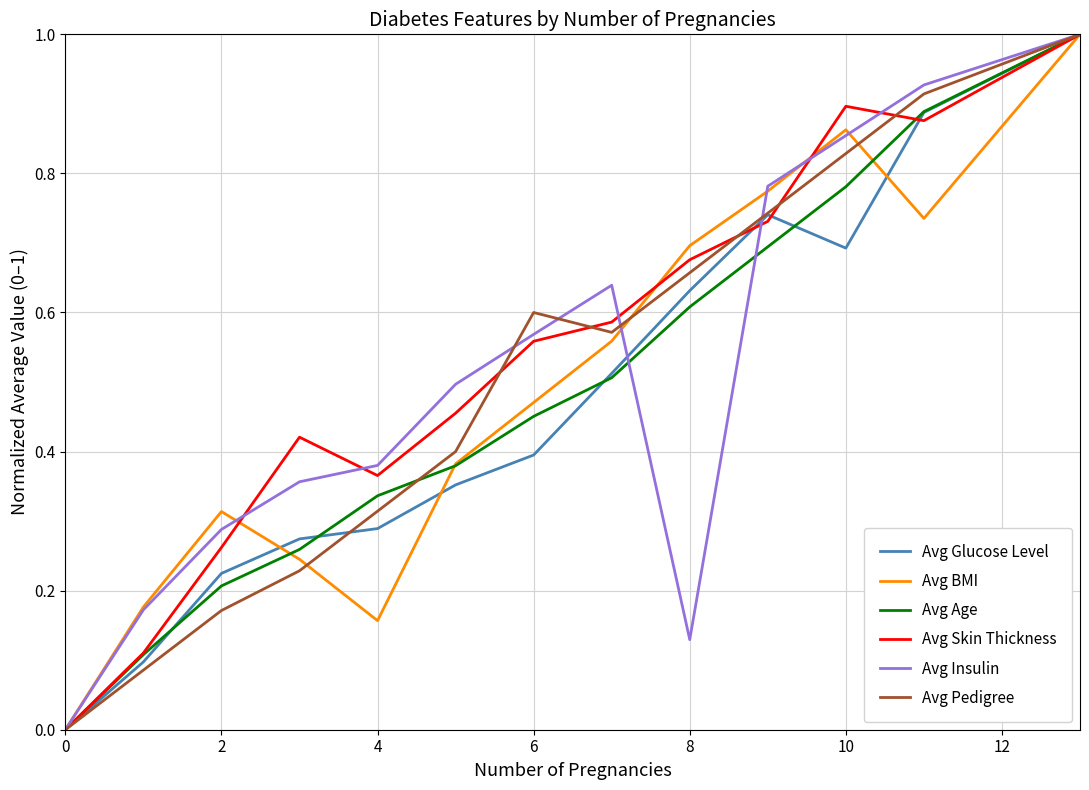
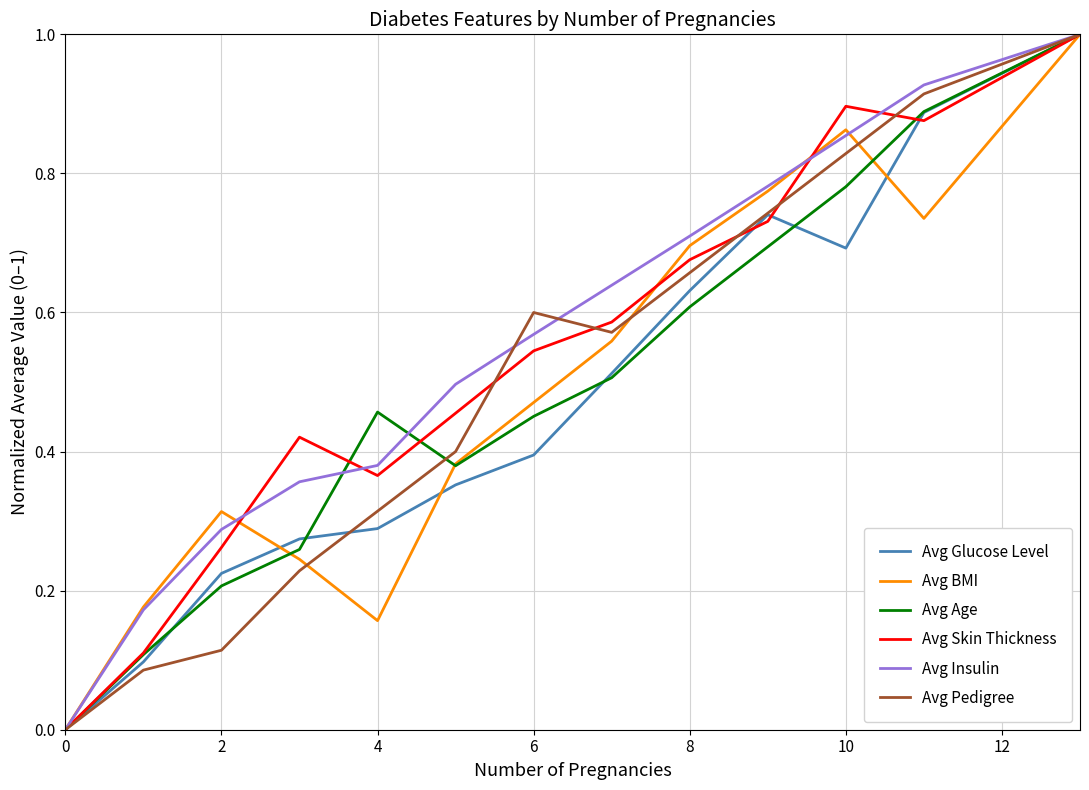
  {
    "Avg Glucose Level": {
      "2": 0.22,
      "4": 0.29,
      "6": 0.40,
      "8": 0.63,
      "10": 0.69
    },
    "Avg BMI": {
      "2": 0.31,
      "4": 0.16,
      "6": 0.47,
      "8": 0.70,
      "10": 0.86
    },
    "Avg Age": {
      "2": 0.21,
-     "4": 0.34,
+     "4": 0.46,
      "6": 0.45,
      "8": 0.61,
      "10": 0.78
    },
    "Avg Skin Thickness": {
      "2": 0.26,
      "4": 0.37,
-     "6": 0.56,
+     "6": 0.54,
      "8": 0.68,
      "10": 0.90
    },
    "Avg Insulin": {
      "2": 0.29,
      "4": 0.38,
      "6": 0.57,
-     "8": 0.13,
+     "8": 0.71,
      "10": 0.85
    },
    "Avg Pedigree": {
-     "2": 0.17,
+     "2": 0.11,
      "4": 0.31,
      "6": 0.60,
      "8": 0.66,
      "10": 0.83
    }
  }
